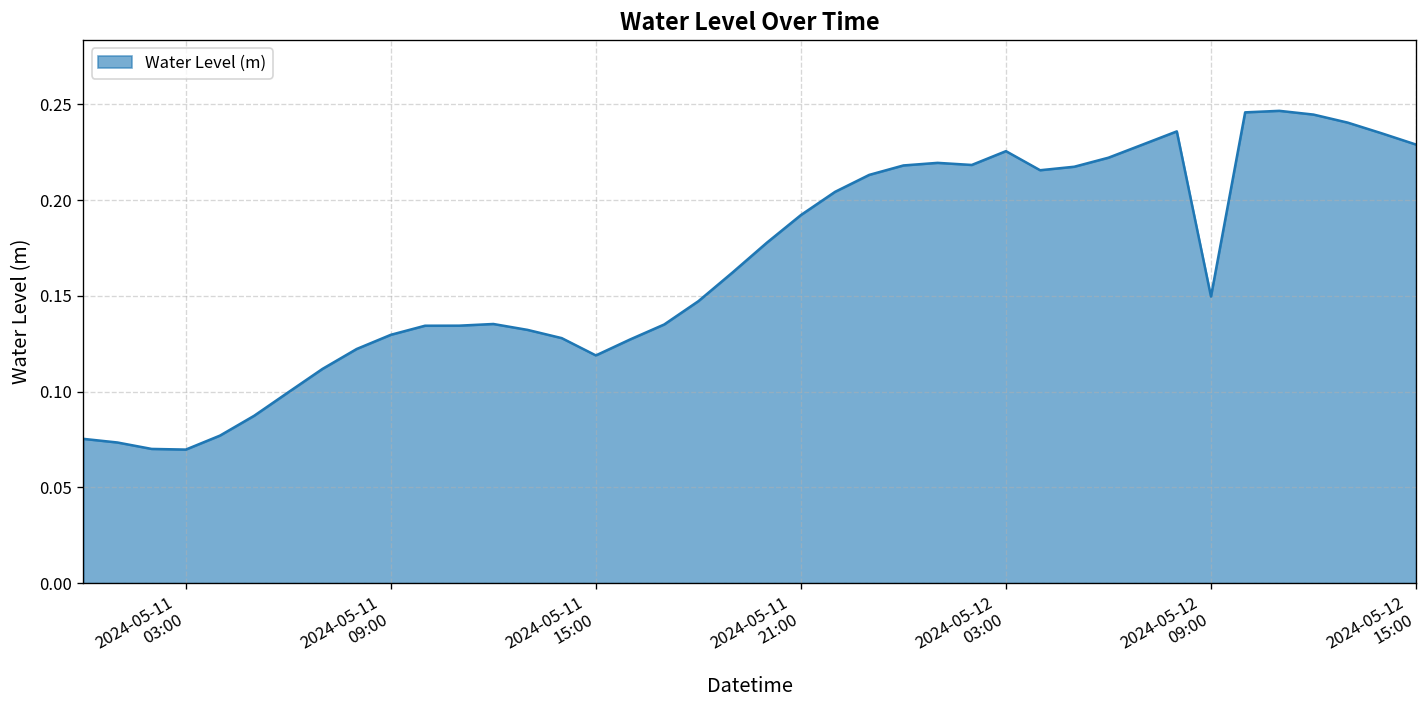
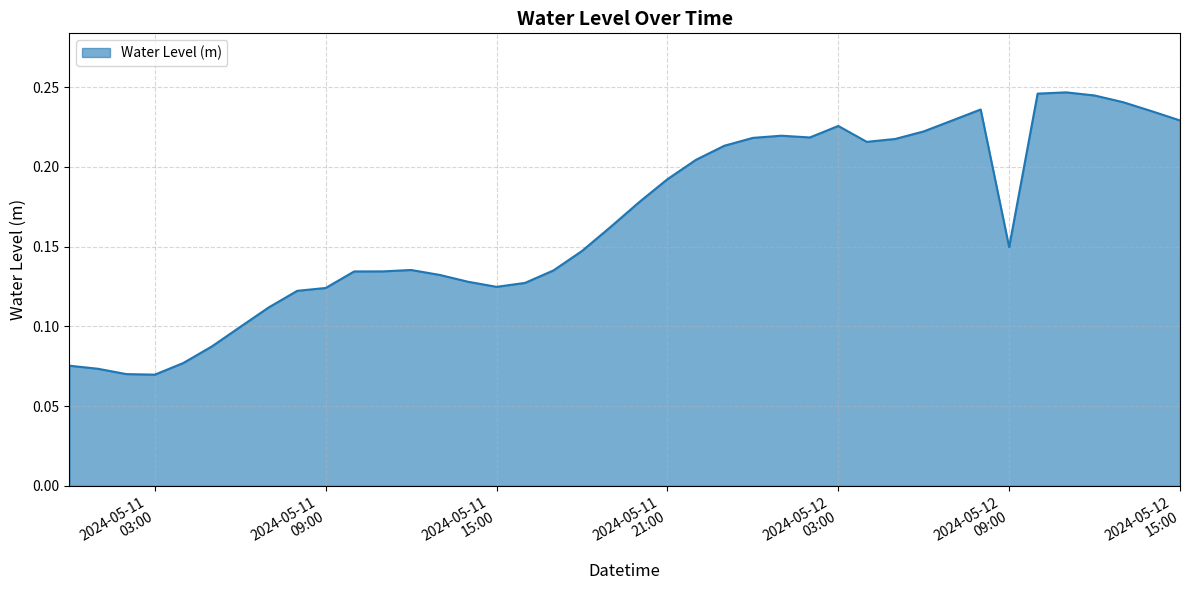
  {
    "2024-05-11 03:00": 0.070,
-   "2024-05-11 09:00": 0.130,
-   "2024-05-11 15:00": 0.119,
+   "2024-05-11 09:00": 0.124,
+   "2024-05-11 15:00": 0.125,
    "2024-05-11 21:00": 0.192,
    "2024-05-12 03:00": 0.226,
    "2024-05-12 09:00": 0.150,
    "2024-05-12 15:00": 0.229
  }
